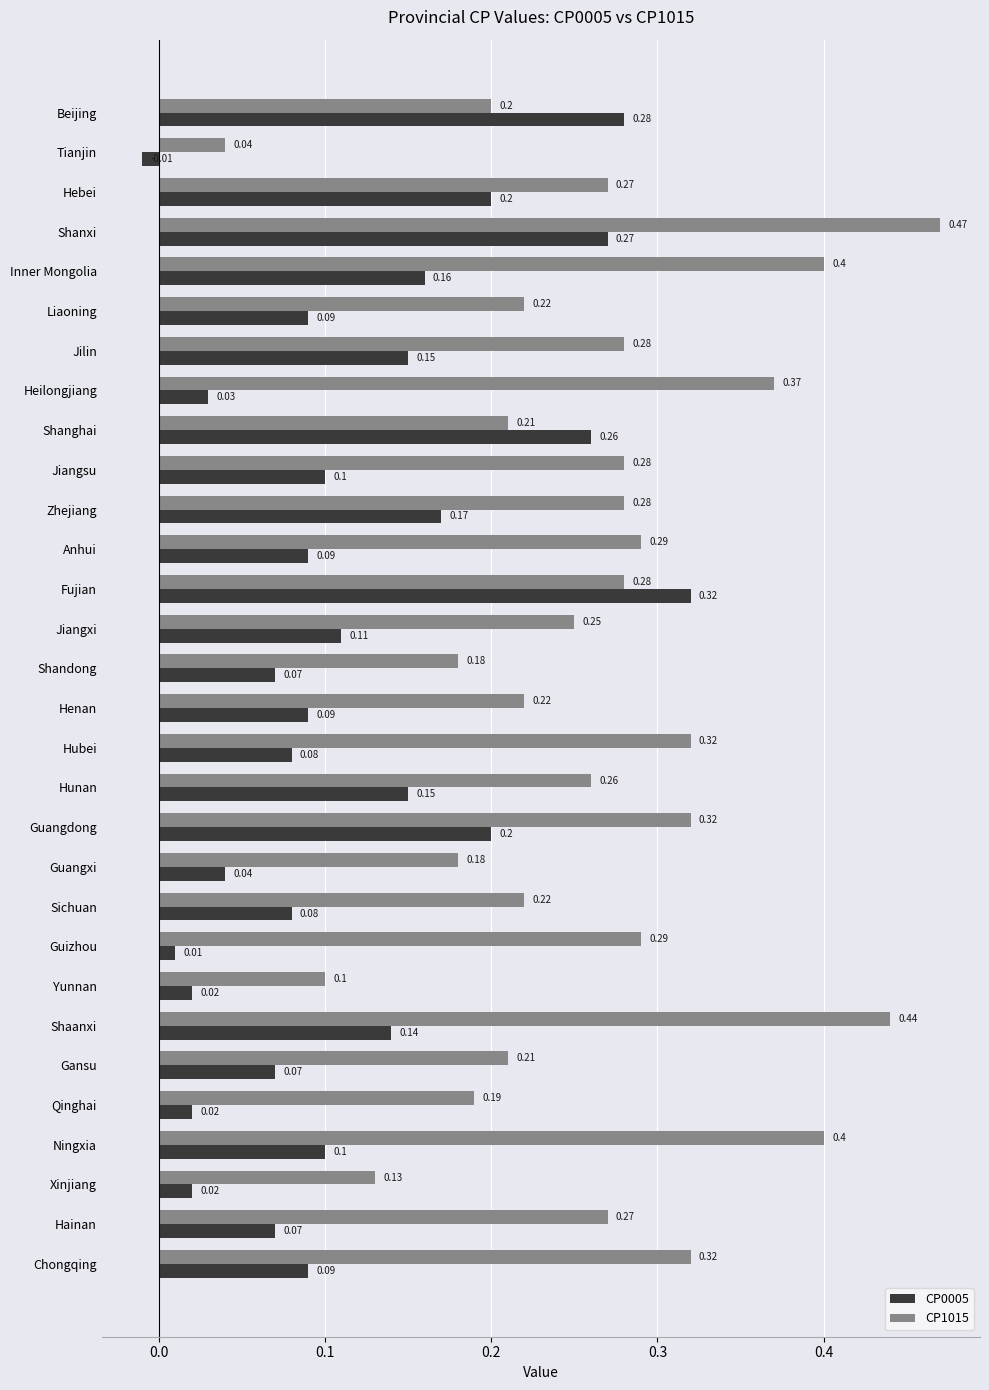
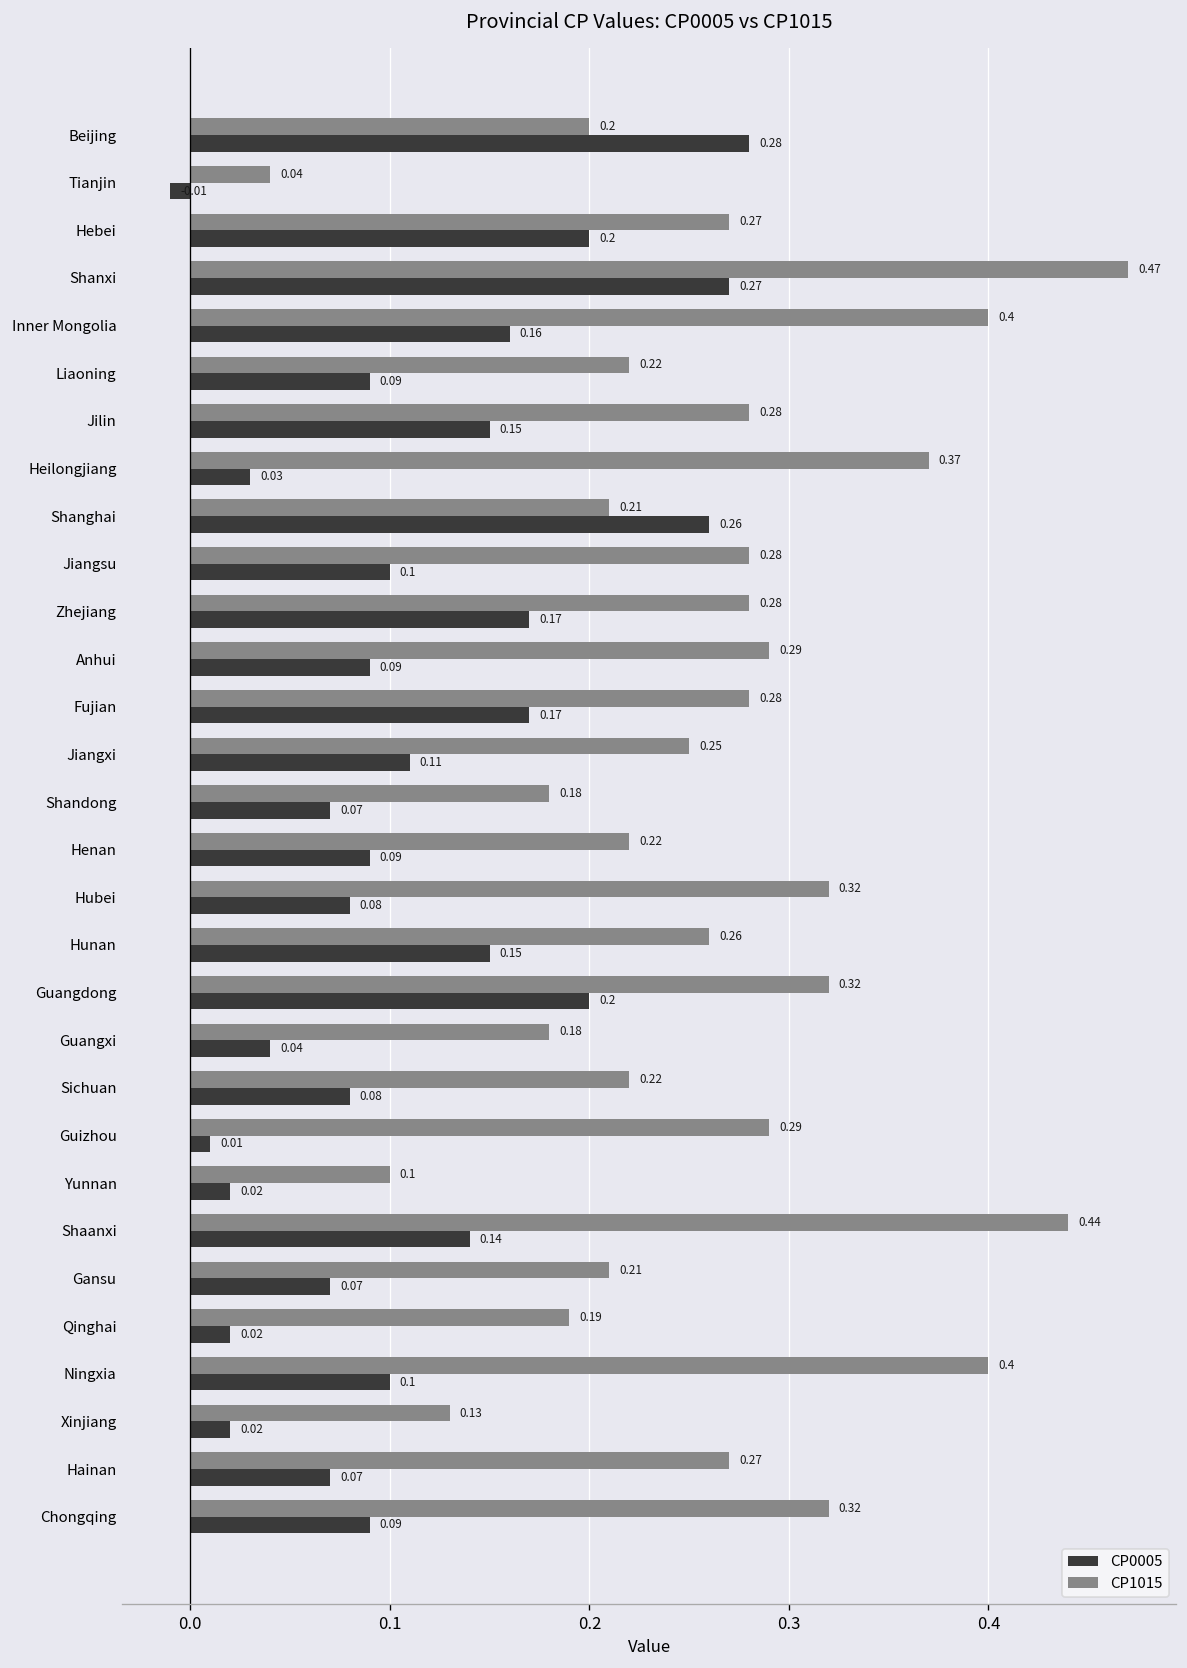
  {
    "CP0005": {
      "Beijing": 0.28,
      "Tianjin": -0.01,
      "Hebei": 0.2,
      "Shanxi": 0.27,
      "Inner Mongolia": 0.16,
      "Liaoning": 0.09,
      "Jilin": 0.15,
      "Heilongjiang": 0.03,
      "Shanghai": 0.26,
      "Jiangsu": 0.1,
      "Zhejiang": 0.17,
      "Anhui": 0.09,
-     "Fujian": 0.32,
+     "Fujian": 0.17,
      "Jiangxi": 0.11,
      "Shandong": 0.07,
      "Henan": 0.09,
      "Hubei": 0.08,
      "Hunan": 0.15,
      "Guangdong": 0.2,
      "Guangxi": 0.04,
      "Sichuan": 0.08,
      "Guizhou": 0.01,
      "Yunnan": 0.02,
      "Shaanxi": 0.14,
      "Gansu": 0.07,
      "Qinghai": 0.02,
      "Ningxia": 0.1,
      "Xinjiang": 0.02,
      "Hainan": 0.07,
      "Chongqing": 0.09
    },
    "CP1015": {
      "Beijing": 0.2,
      "Tianjin": 0.04,
      "Hebei": 0.27,
      "Shanxi": 0.47,
      "Inner Mongolia": 0.4,
      "Liaoning": 0.22,
      "Jilin": 0.28,
      "Heilongjiang": 0.37,
      "Shanghai": 0.21,
      "Jiangsu": 0.28,
      "Zhejiang": 0.28,
      "Anhui": 0.29,
      "Fujian": 0.28,
      "Jiangxi": 0.25,
      "Shandong": 0.18,
      "Henan": 0.22,
      "Hubei": 0.32,
      "Hunan": 0.26,
      "Guangdong": 0.32,
      "Guangxi": 0.18,
      "Sichuan": 0.22,
      "Guizhou": 0.29,
      "Yunnan": 0.1,
      "Shaanxi": 0.44,
      "Gansu": 0.21,
      "Qinghai": 0.19,
      "Ningxia": 0.4,
      "Xinjiang": 0.13,
      "Hainan": 0.27,
      "Chongqing": 0.32
    }
  }
